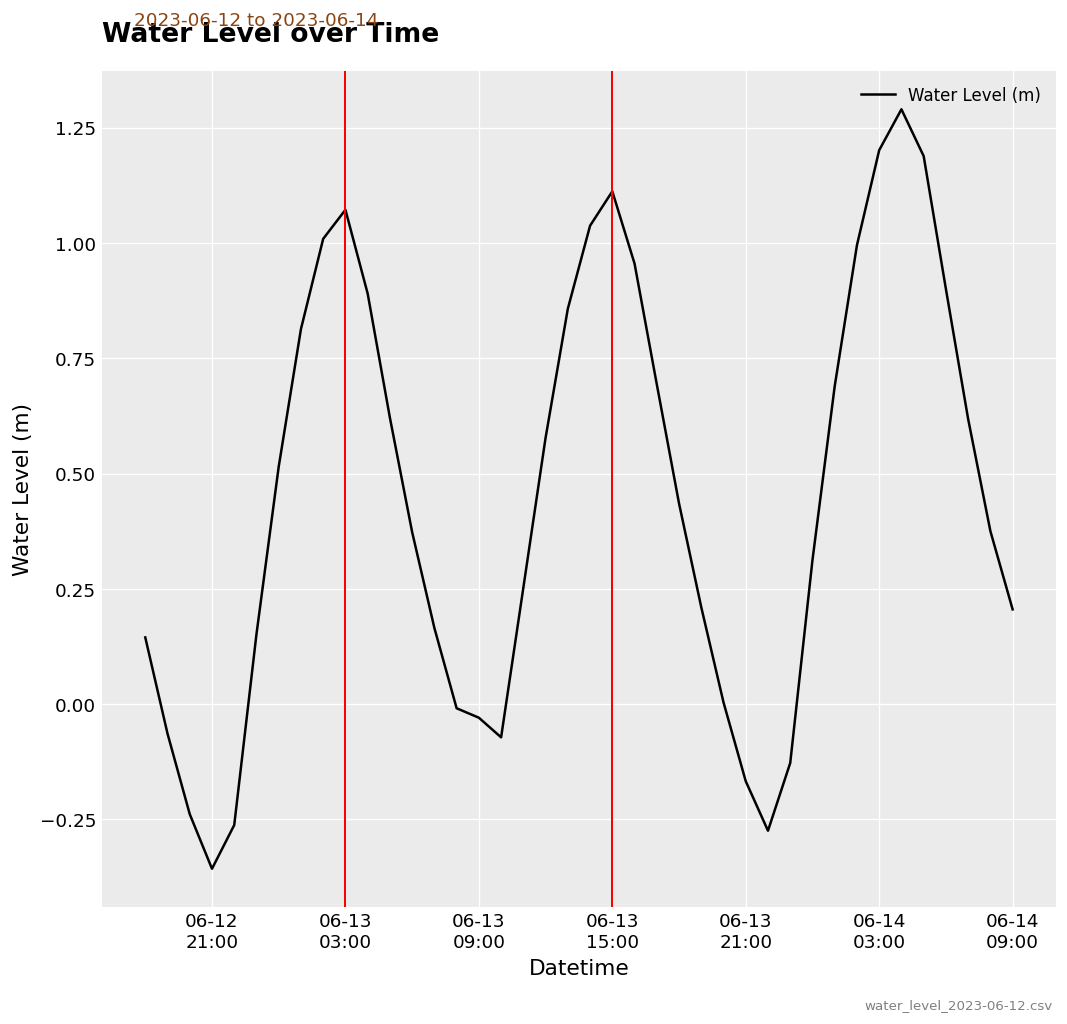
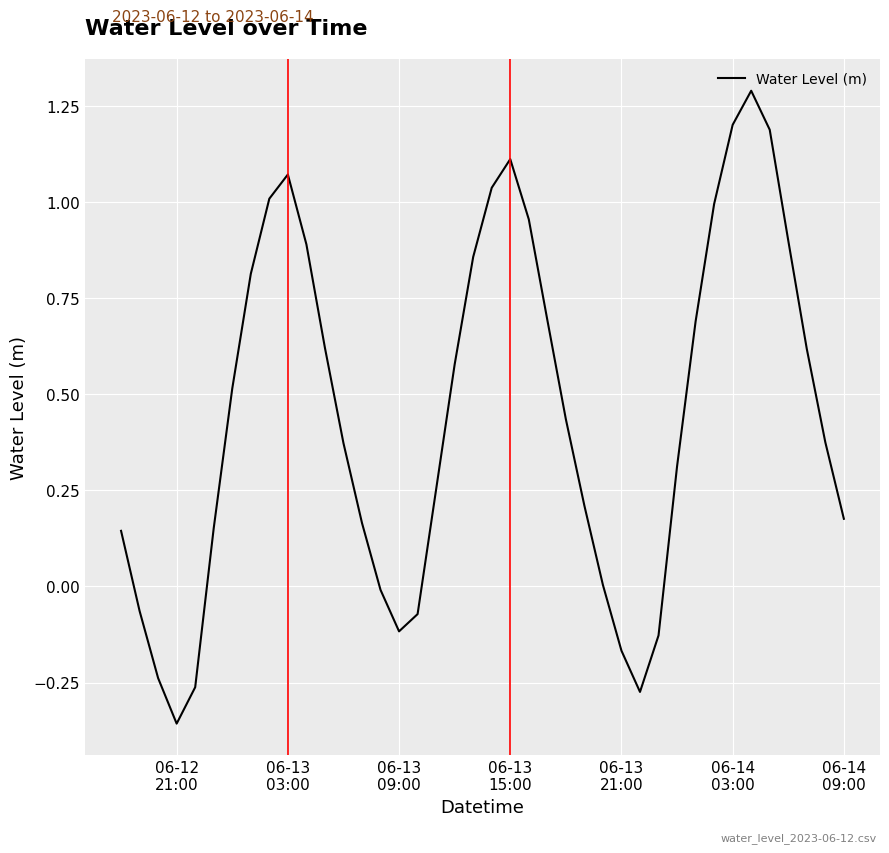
  {
    "06-12 21:00": -0.36,
    "06-13 03:00": 1.07,
-   "06-13 09:00": -0.03,
+   "06-13 09:00": -0.12,
    "06-13 15:00": 1.11,
    "06-13 21:00": -0.17,
    "06-14 03:00": 1.20,
-   "06-14 09:00": 0.21
+   "06-14 09:00": 0.18
  }
